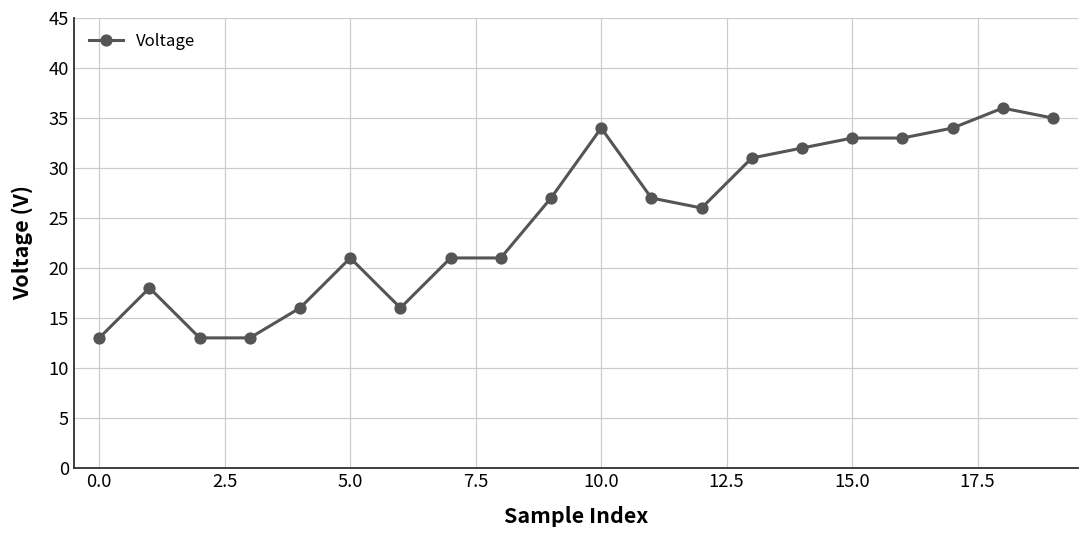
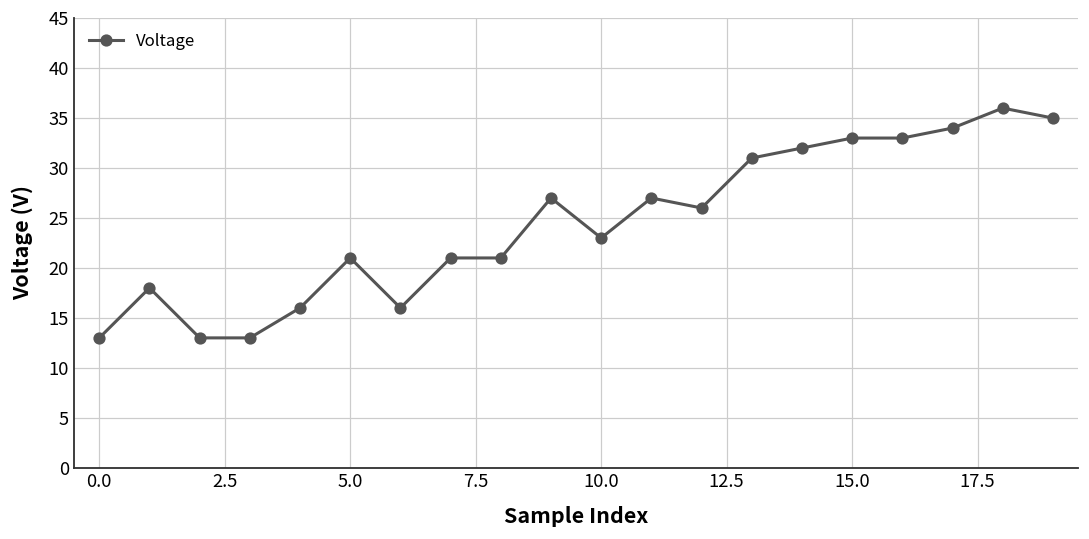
  {
    "0.0": 13,
    "5.0": 21,
-   "10.0": 34,
+   "10.0": 23,
    "15.0": 33
  }
